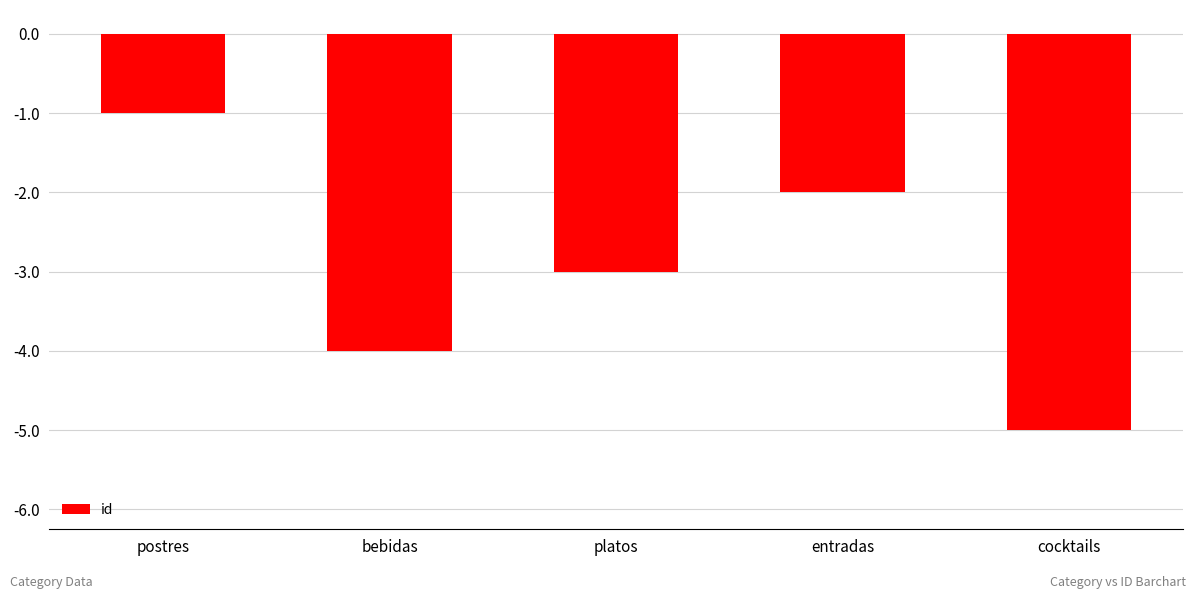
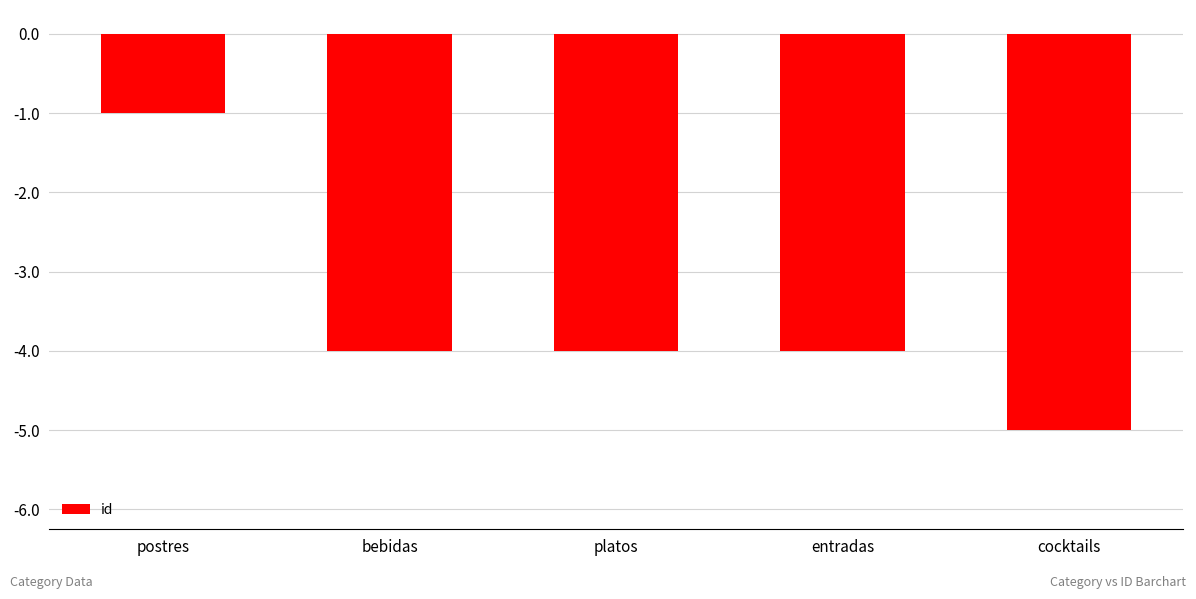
  {
    "postres": -1.0,
    "bebidas": -4.0,
-   "platos": -3.0,
-   "entradas": -2.0,
+   "platos": -4.0,
+   "entradas": -4.0,
    "cocktails": -5.0
  }
